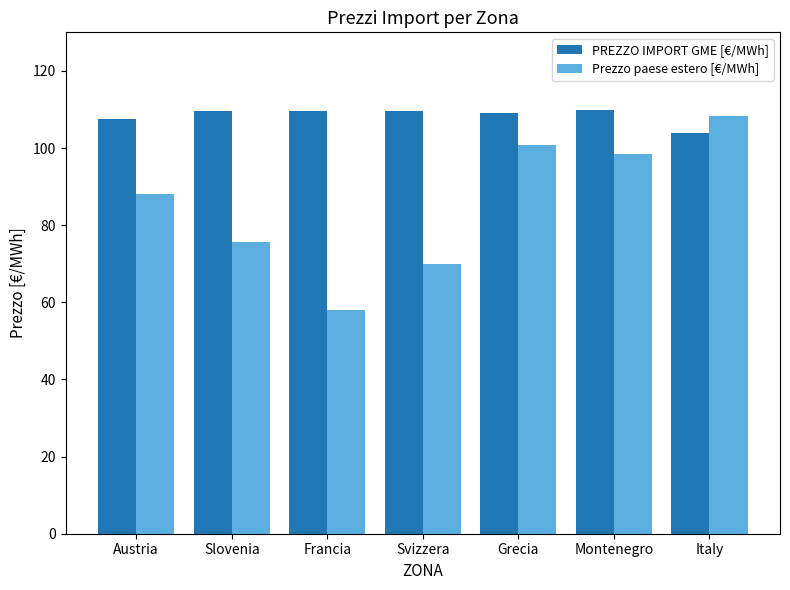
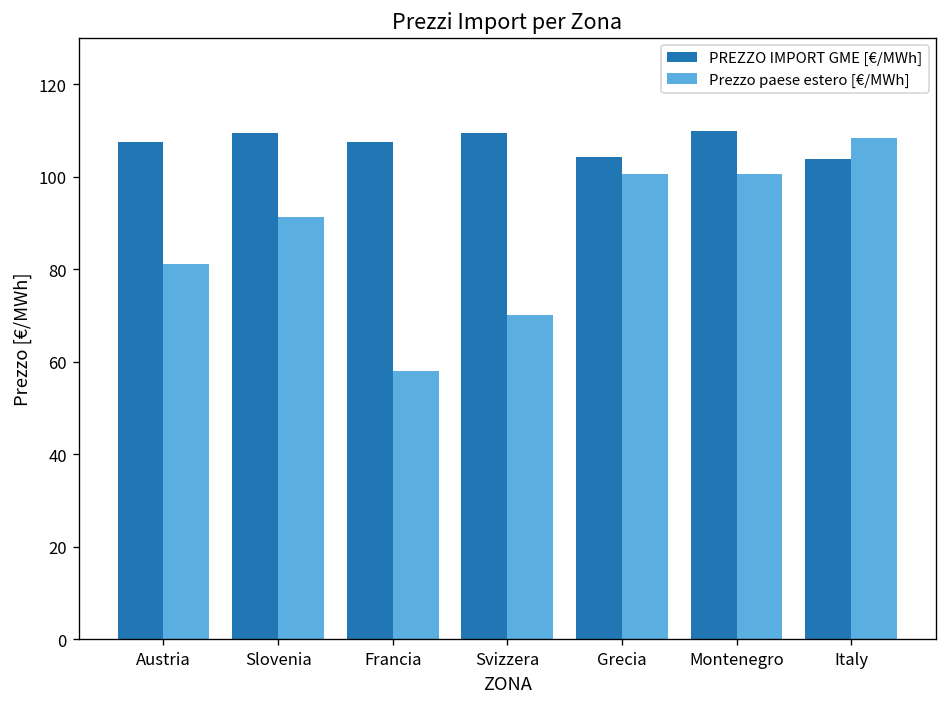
  {
    "PREZZO IMPORT GME [€/MWh]": {
      "Austria": 107,
      "Slovenia": 110,
-     "Francia": 110,
+     "Francia": 107,
      "Svizzera": 110,
-     "Grecia": 109,
+     "Grecia": 104,
      "Montenegro": 110,
      "Italy": 104
    },
    "Prezzo paese estero [€/MWh]": {
-     "Austria": 88,
-     "Slovenia": 76,
+     "Austria": 81,
+     "Slovenia": 91,
      "Francia": 58,
      "Svizzera": 70,
      "Grecia": 101,
-     "Montenegro": 98,
+     "Montenegro": 101,
      "Italy": 108
    }
  }
